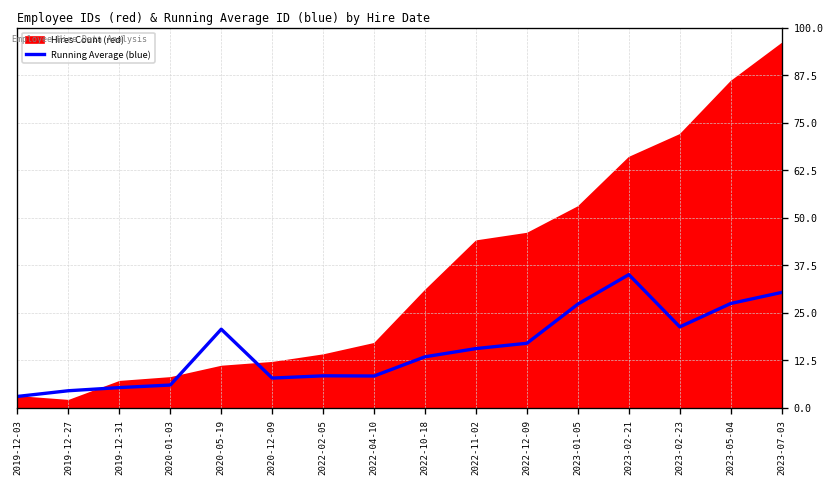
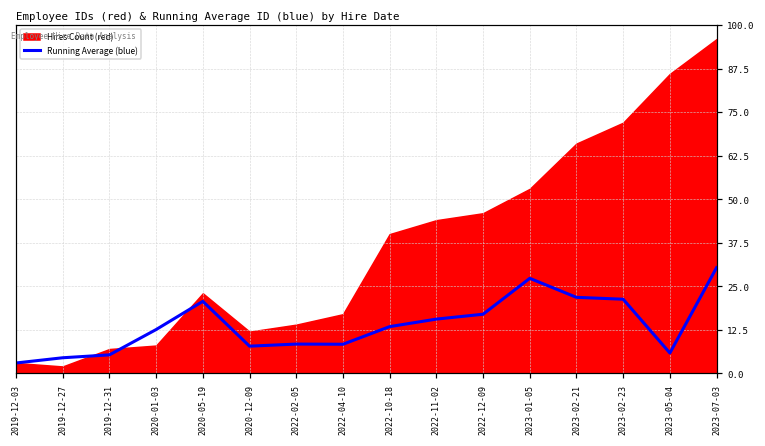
  {
    "Running Average (blue)": {
      "2019-12-27": 5,
      "2019-12-31": 5,
-     "2020-01-03": 6,
+     "2020-01-03": 13,
      "2020-05-19": 21,
      "2020-12-09": 8,
      "2022-02-05": 8,
      "2022-04-10": 8,
      "2022-10-18": 13,
      "2022-11-02": 16,
      "2022-12-09": 17,
      "2023-01-05": 27,
-     "2023-02-21": 35,
+     "2023-02-21": 22,
      "2023-02-23": 21,
-     "2023-05-04": 27,
+     "2023-05-04": 6,
      "2023-07-03": 30
    },
    "Hires Count (red)": {
      "2019-12-27": 2,
      "2019-12-31": 7,
      "2020-01-03": 8,
-     "2020-05-19": 11,
+     "2020-05-19": 23,
      "2020-12-09": 12,
      "2022-02-05": 14,
      "2022-04-10": 17,
-     "2022-10-18": 31,
+     "2022-10-18": 40,
      "2022-11-02": 44,
      "2022-12-09": 46,
      "2023-01-05": 53,
      "2023-02-21": 66,
      "2023-02-23": 72,
      "2023-05-04": 86,
      "2023-07-03": 96
    }
  }
